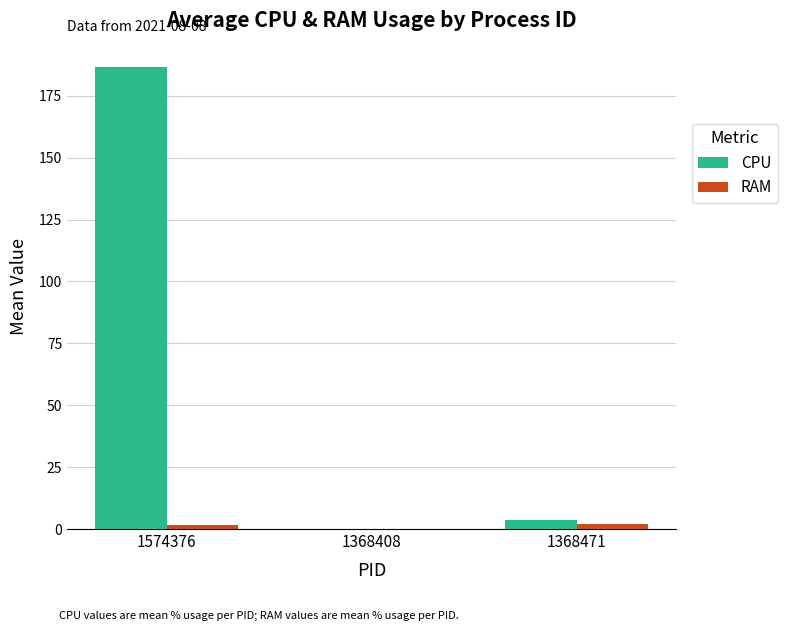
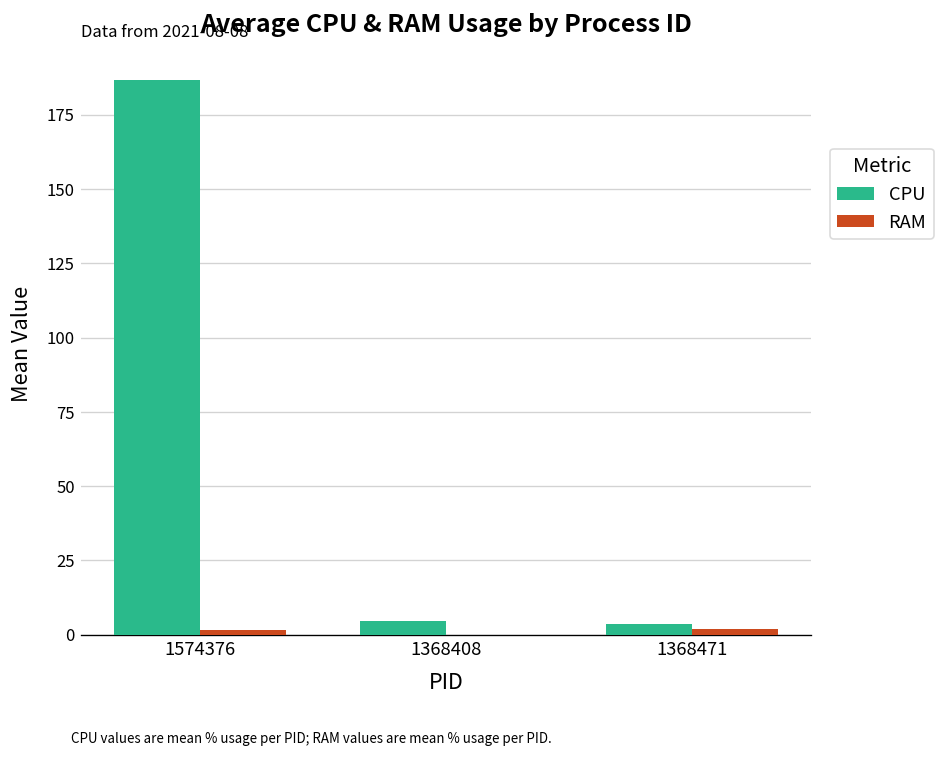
  {
    "CPU": {
      "1574376": 187,
-     "1368408": 0,
+     "1368408": 5,
      "1368471": 4
    },
    "RAM": {
      "1574376": 2,
      "1368408": 0,
      "1368471": 2
    }
  }
